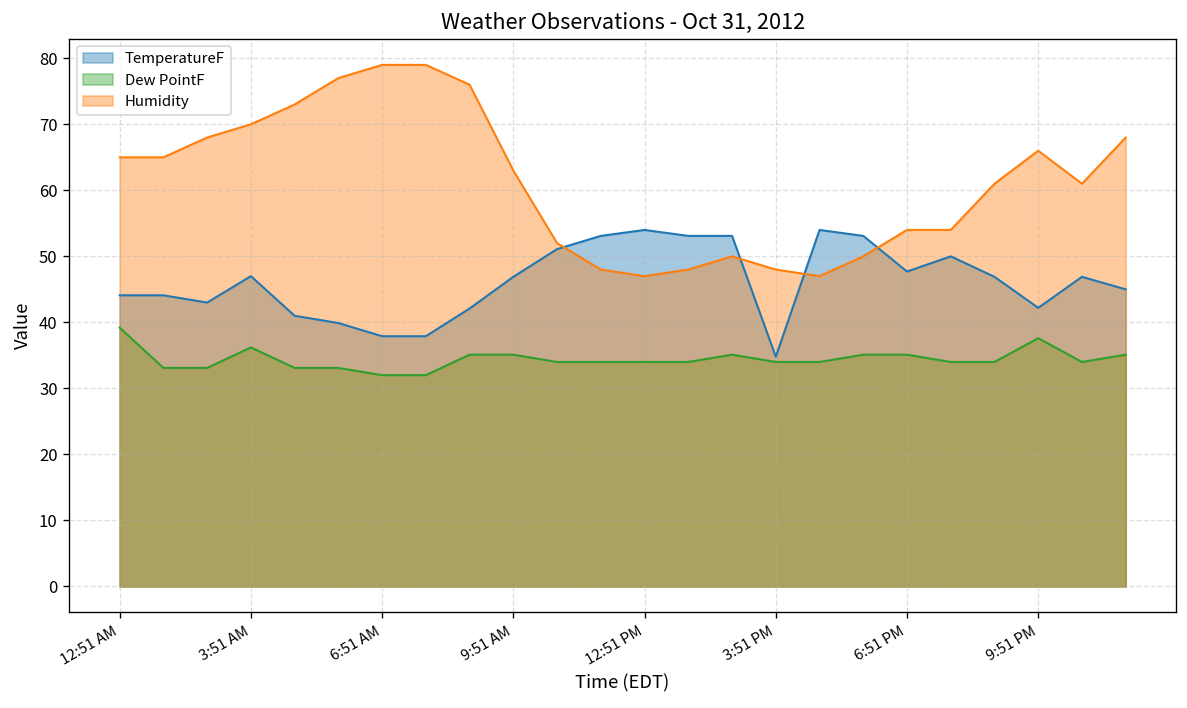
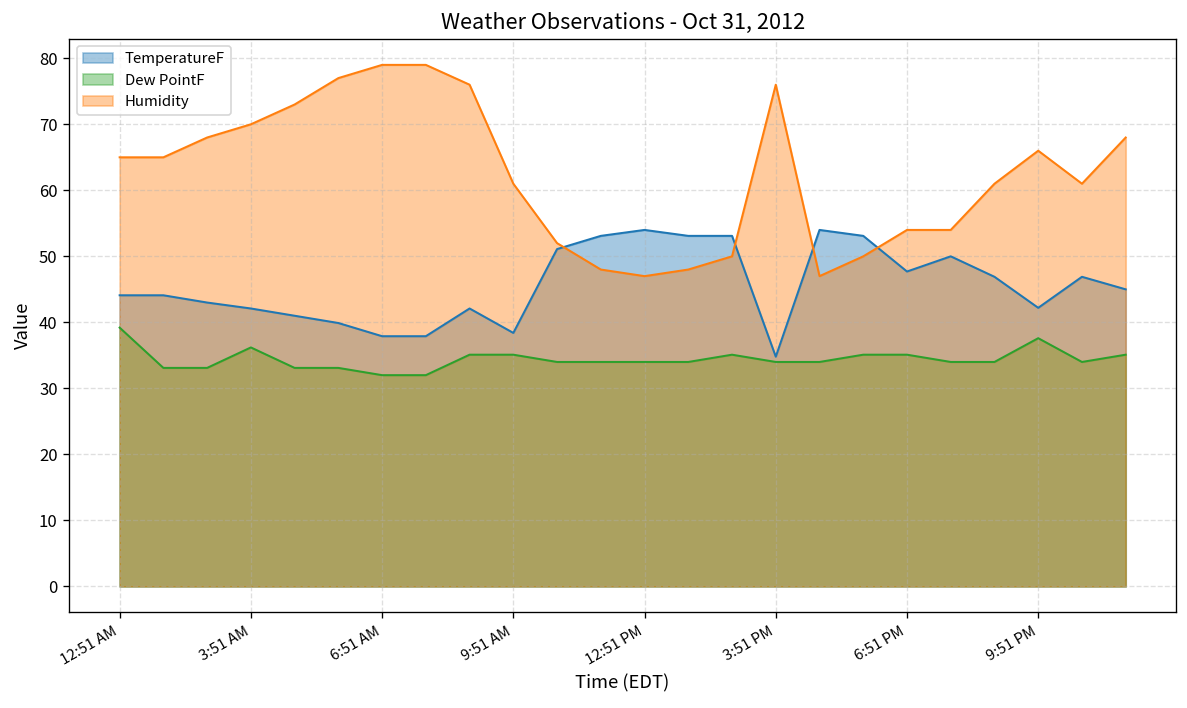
  {
    "TemperatureF": {
      "12:51 AM": 44,
-     "3:51 AM": 47,
+     "3:51 AM": 42,
      "6:51 AM": 38,
-     "9:51 AM": 47,
+     "9:51 AM": 38,
      "12:51 PM": 54,
      "3:51 PM": 35,
      "6:51 PM": 48,
      "9:51 PM": 42
    },
    "Dew PointF": {
      "12:51 AM": 39,
      "3:51 AM": 36,
      "6:51 AM": 32,
      "9:51 AM": 35,
      "12:51 PM": 34,
      "3:51 PM": 34,
      "6:51 PM": 35,
      "9:51 PM": 38
    },
    "Humidity": {
      "12:51 AM": 65,
      "3:51 AM": 70,
      "6:51 AM": 79,
-     "9:51 AM": 63,
+     "9:51 AM": 61,
      "12:51 PM": 47,
-     "3:51 PM": 48,
+     "3:51 PM": 76,
      "6:51 PM": 54,
      "9:51 PM": 66
    }
  }
